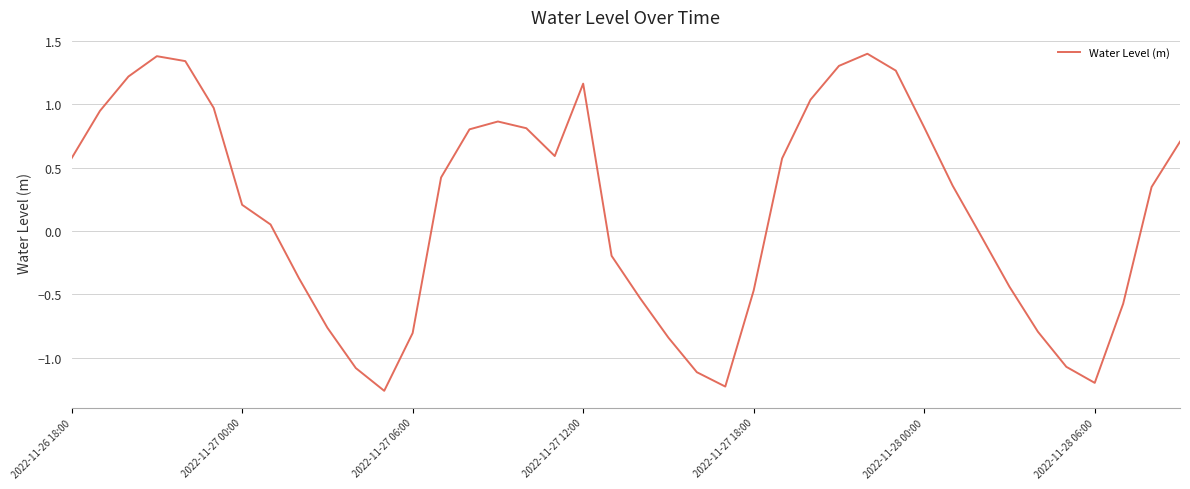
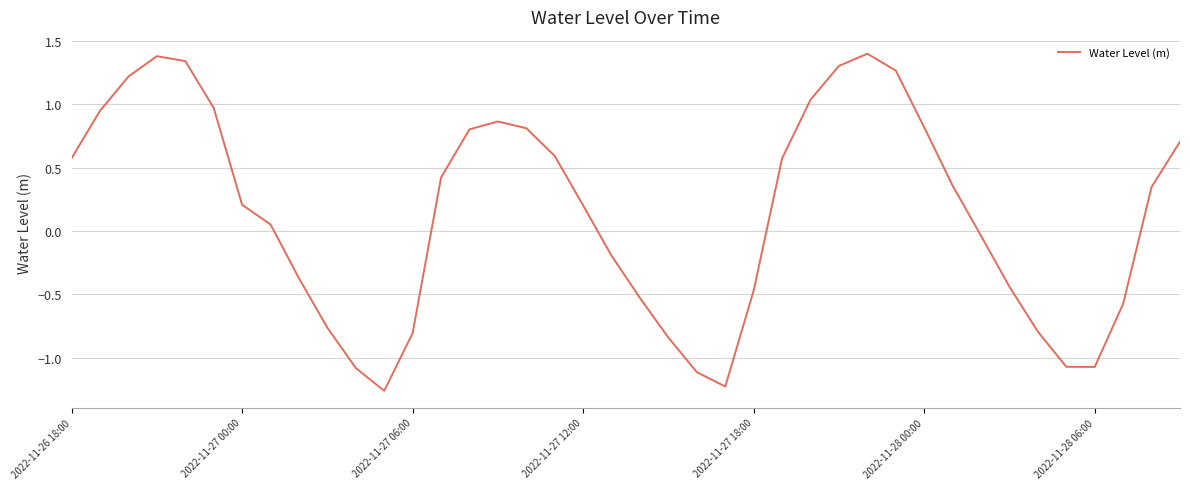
  {
    "2022-11-26 18:00": 0.58,
    "2022-11-27 00:00": 0.21,
    "2022-11-27 06:00": -0.80,
-   "2022-11-27 12:00": 1.16,
+   "2022-11-27 12:00": 0.20,
    "2022-11-27 18:00": -0.47,
    "2022-11-28 00:00": 0.82,
-   "2022-11-28 06:00": -1.20
+   "2022-11-28 06:00": -1.07
  }
